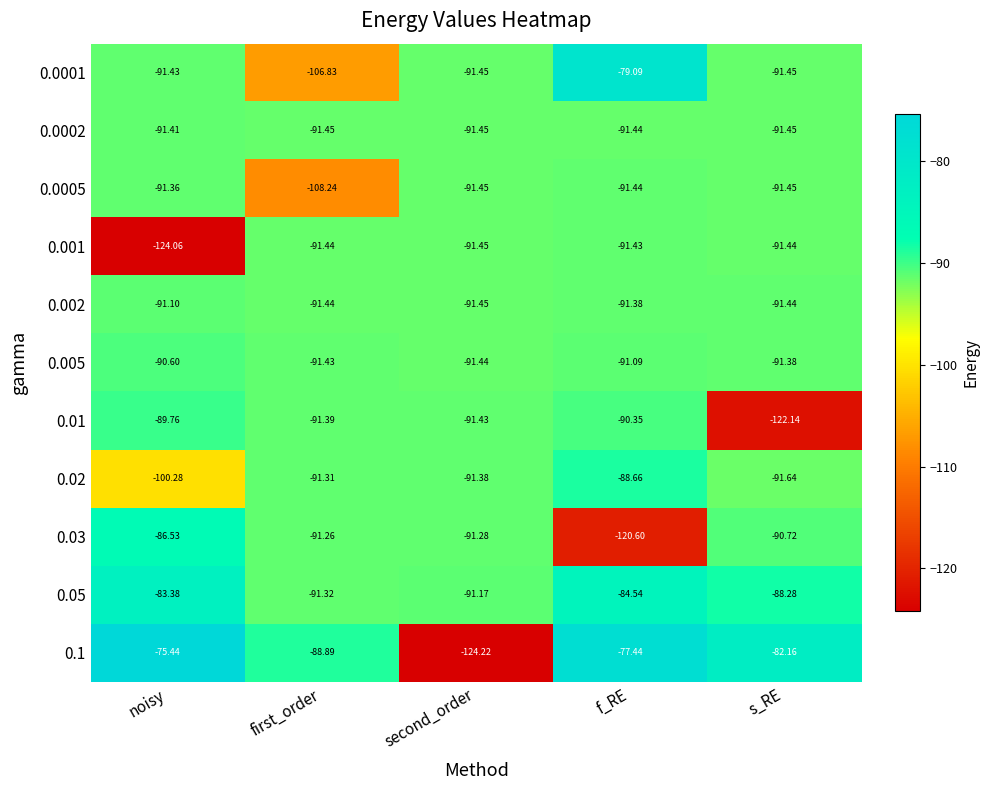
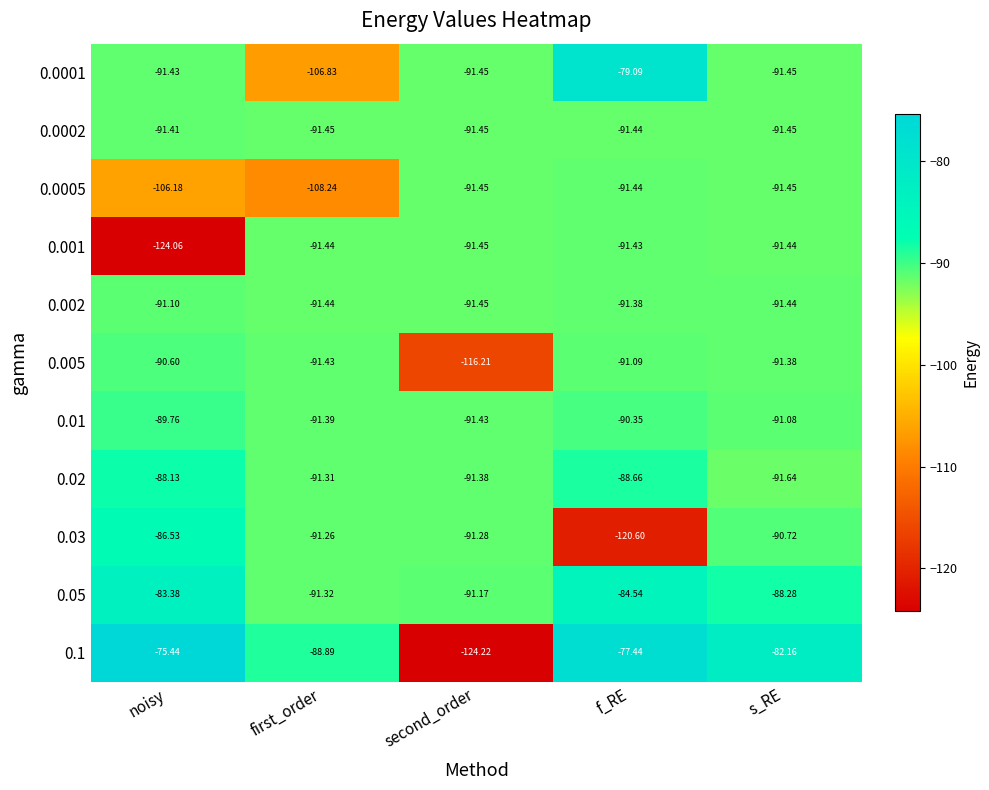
  {
    "0.0001": {
      "noisy": -91.43,
      "first_order": -106.83,
      "second_order": -91.45,
      "f_RE": -79.09,
      "s_RE": -91.45
    },
    "0.0002": {
      "noisy": -91.41,
      "first_order": -91.45,
      "second_order": -91.45,
      "f_RE": -91.44,
      "s_RE": -91.45
    },
    "0.0005": {
-     "noisy": -91.36,
+     "noisy": -106.18,
      "first_order": -108.24,
      "second_order": -91.45,
      "f_RE": -91.44,
      "s_RE": -91.45
    },
    "0.001": {
      "noisy": -124.06,
      "first_order": -91.44,
      "second_order": -91.45,
      "f_RE": -91.43,
      "s_RE": -91.44
    },
    "0.002": {
      "noisy": -91.10,
      "first_order": -91.44,
      "second_order": -91.45,
      "f_RE": -91.38,
      "s_RE": -91.44
    },
    "0.005": {
      "noisy": -90.60,
      "first_order": -91.43,
-     "second_order": -91.44,
+     "second_order": -116.21,
      "f_RE": -91.09,
      "s_RE": -91.38
    },
    "0.01": {
      "noisy": -89.76,
      "first_order": -91.39,
      "second_order": -91.43,
      "f_RE": -90.35,
-     "s_RE": -122.14
+     "s_RE": -91.08
    },
    "0.02": {
-     "noisy": -100.28,
+     "noisy": -88.13,
      "first_order": -91.31,
      "second_order": -91.38,
      "f_RE": -88.66,
      "s_RE": -91.64
    },
    "0.03": {
      "noisy": -86.53,
      "first_order": -91.26,
      "second_order": -91.28,
      "f_RE": -120.60,
      "s_RE": -90.72
    },
    "0.05": {
      "noisy": -83.38,
      "first_order": -91.32,
      "second_order": -91.17,
      "f_RE": -84.54,
      "s_RE": -88.28
    },
    "0.1": {
      "noisy": -75.44,
      "first_order": -88.89,
      "second_order": -124.22,
      "f_RE": -77.44,
      "s_RE": -82.16
    }
  }
